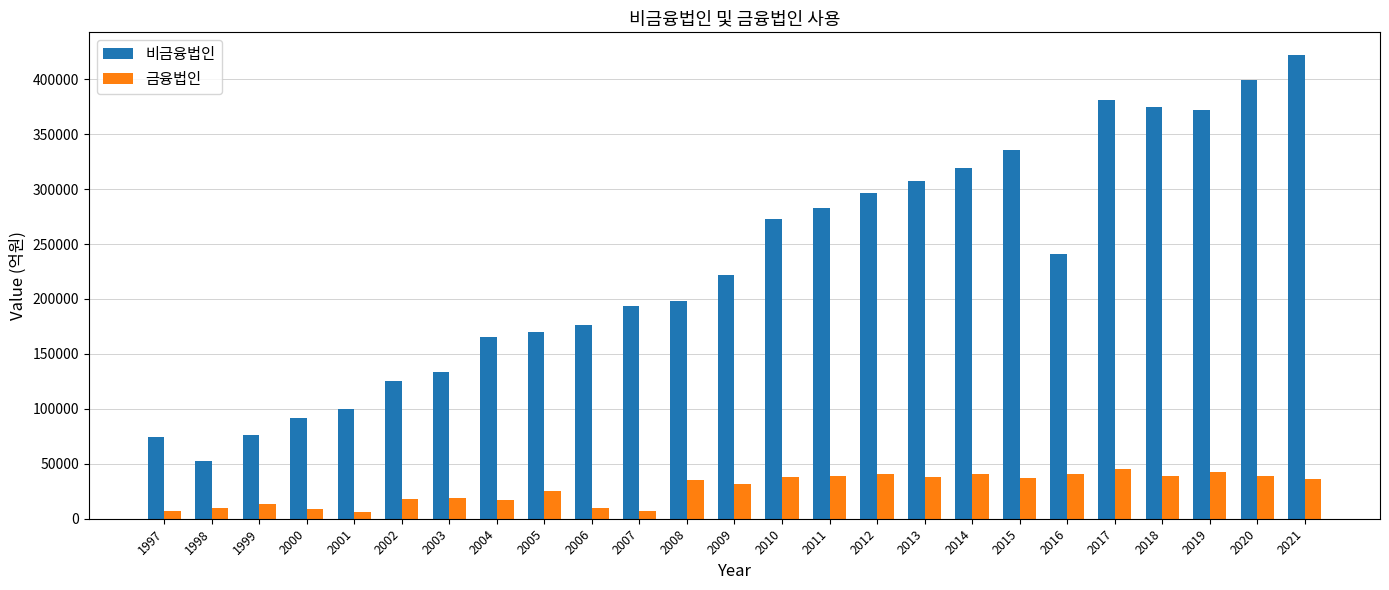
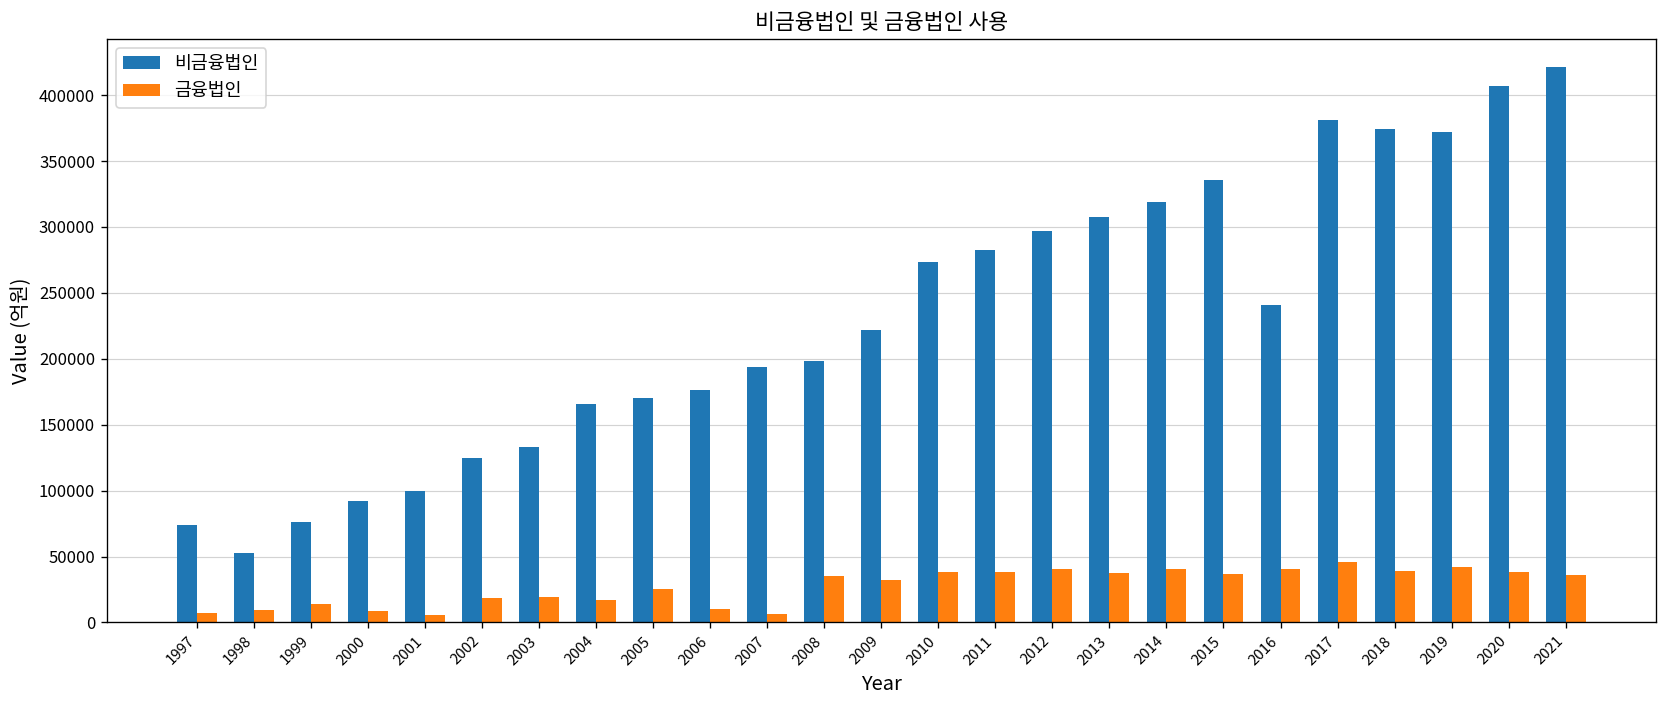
  {
    "비금융법인": {
      "1997": 74000,
      "1998": 53000,
      "1999": 76000,
      "2000": 92000,
      "2001": 100000,
      "2002": 125000,
      "2003": 133000,
      "2004": 166000,
      "2005": 170000,
      "2006": 176000,
      "2007": 193000,
      "2008": 198000,
      "2009": 222000,
      "2010": 273000,
      "2011": 283000,
      "2012": 297000,
      "2013": 308000,
      "2014": 319000,
      "2015": 336000,
      "2016": 241000,
      "2017": 381000,
      "2018": 374000,
      "2019": 372000,
-     "2020": 399000,
+     "2020": 407000,
      "2021": 422000
    },
    "금융법인": {
      "1997": 7000,
      "1998": 9000,
      "1999": 14000,
      "2000": 9000,
      "2001": 6000,
      "2002": 18000,
      "2003": 19000,
      "2004": 17000,
      "2005": 26000,
      "2006": 10000,
      "2007": 7000,
      "2008": 35000,
      "2009": 32000,
      "2010": 38000,
      "2011": 38000,
      "2012": 41000,
      "2013": 38000,
      "2014": 41000,
      "2015": 37000,
      "2016": 41000,
      "2017": 46000,
      "2018": 39000,
      "2019": 42000,
      "2020": 38000,
      "2021": 36000
    }
  }
